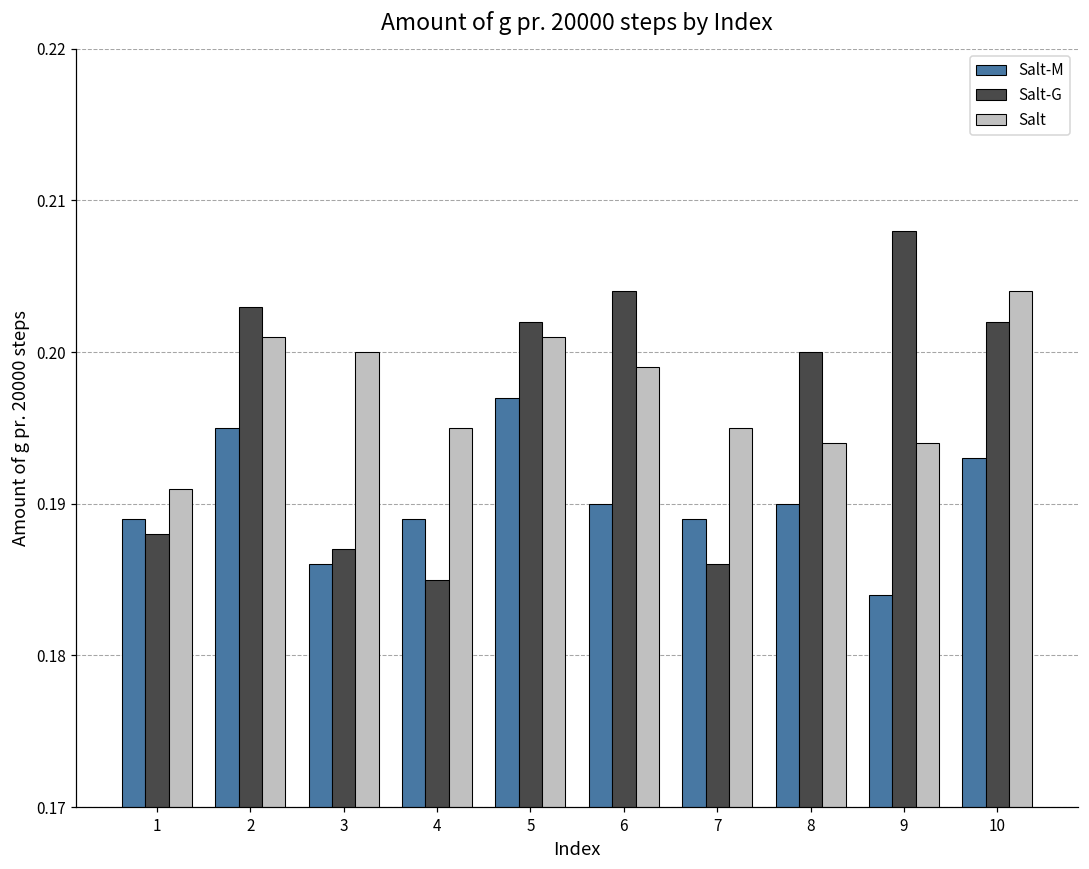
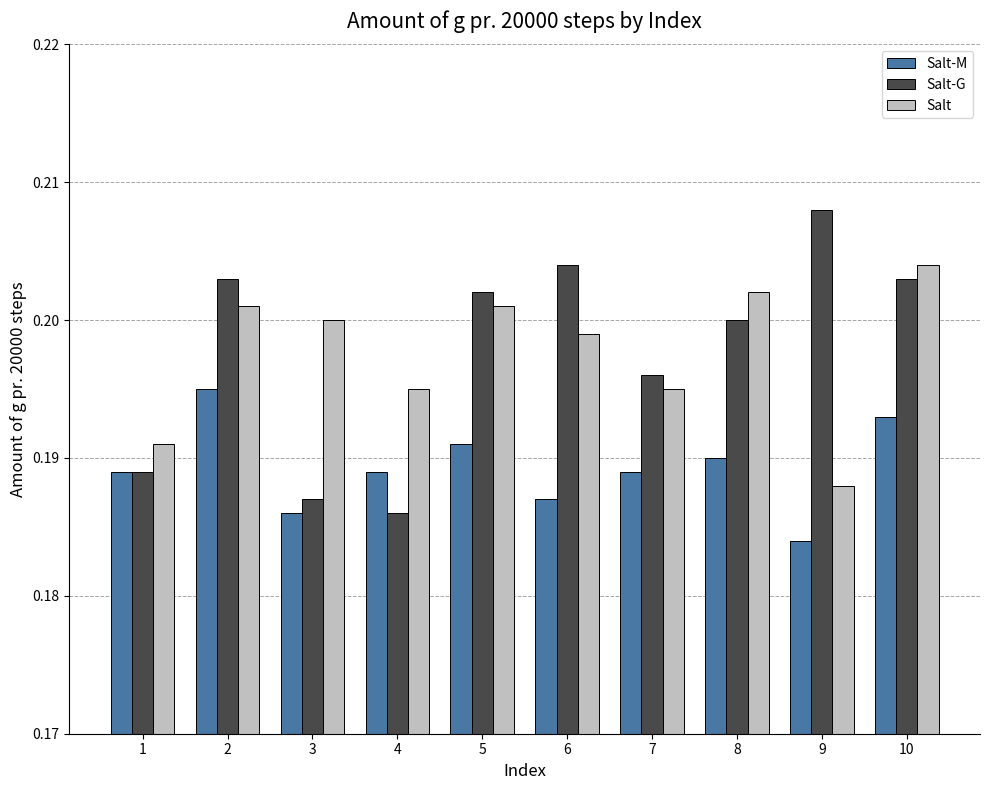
  {
    "Salt-M": {
      "1": 0.189,
      "2": 0.195,
      "3": 0.186,
      "4": 0.189,
-     "5": 0.197,
-     "6": 0.190,
+     "5": 0.191,
+     "6": 0.187,
      "7": 0.189,
      "8": 0.190,
      "9": 0.184,
      "10": 0.193
    },
    "Salt-G": {
-     "1": 0.188,
+     "1": 0.189,
      "2": 0.203,
      "3": 0.187,
-     "4": 0.185,
+     "4": 0.186,
      "5": 0.202,
      "6": 0.204,
-     "7": 0.186,
+     "7": 0.196,
      "8": 0.200,
      "9": 0.208,
-     "10": 0.202
+     "10": 0.203
    },
    "Salt": {
      "1": 0.191,
      "2": 0.201,
      "3": 0.200,
      "4": 0.195,
      "5": 0.201,
      "6": 0.199,
      "7": 0.195,
-     "8": 0.194,
-     "9": 0.194,
+     "8": 0.202,
+     "9": 0.188,
      "10": 0.204
    }
  }
